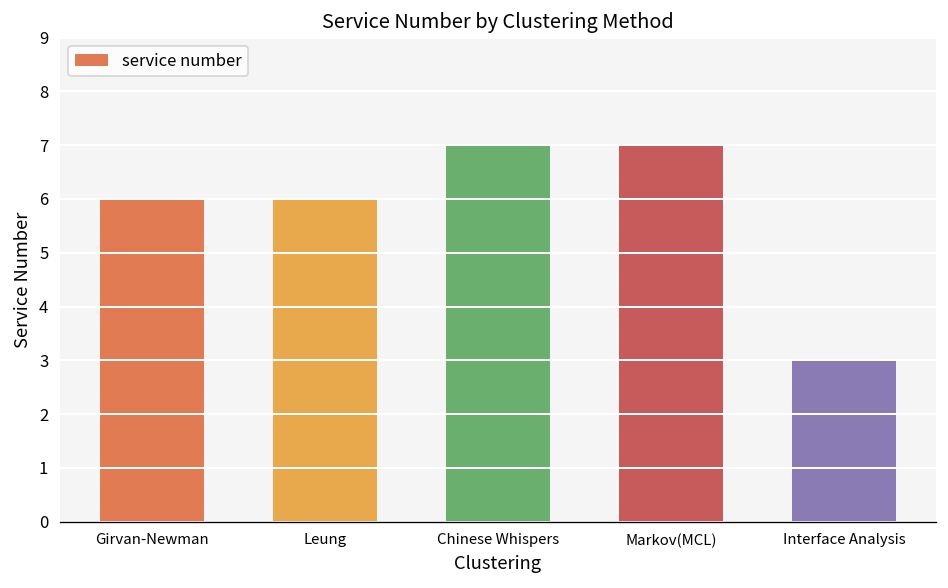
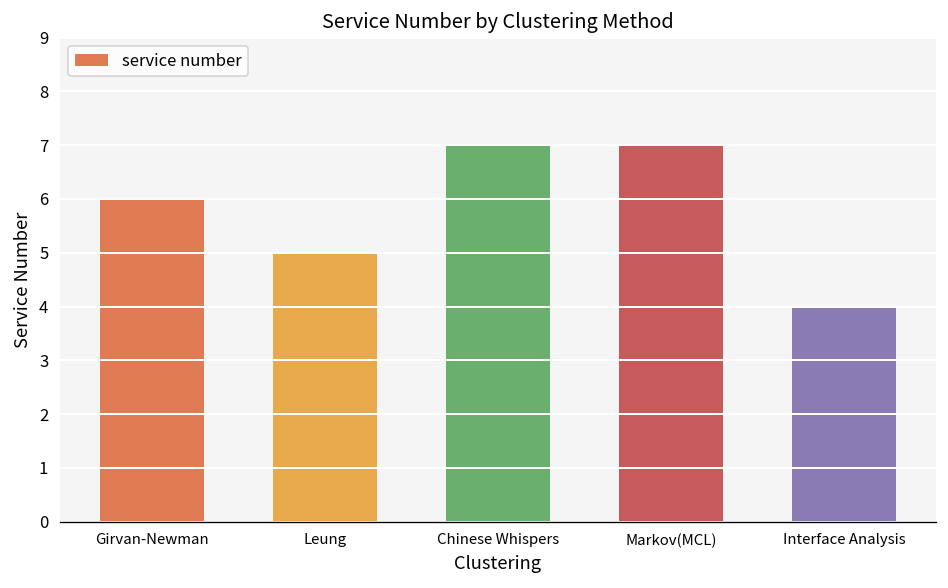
  {
    "Girvan-Newman": 6,
-   "Leung": 6,
+   "Leung": 5,
    "Chinese Whispers": 7,
    "Markov(MCL)": 7,
-   "Interface Analysis": 3
+   "Interface Analysis": 4
  }
